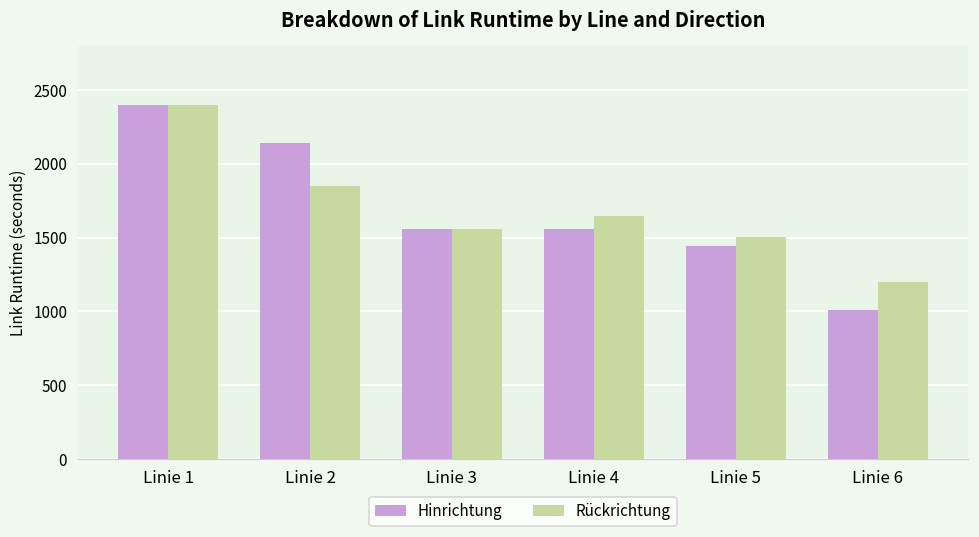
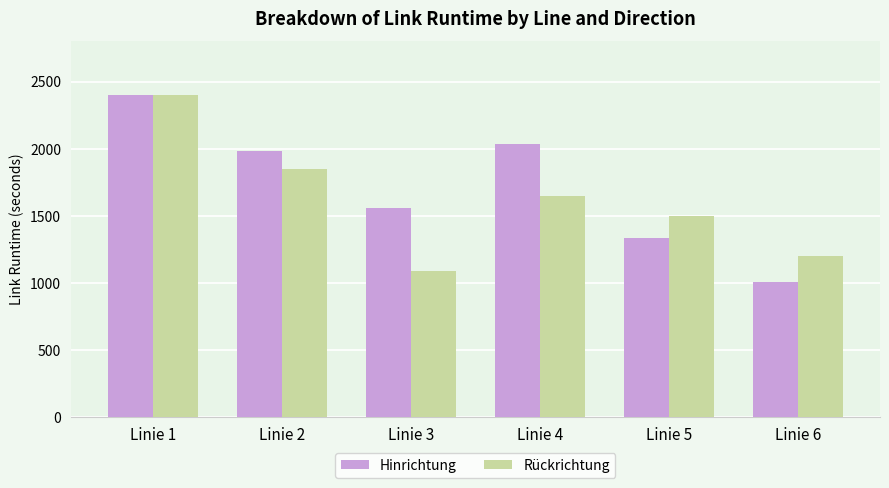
  {
    "Hinrichtung": {
      "Linie 1": 2400,
-     "Linie 2": 2140,
+     "Linie 2": 1980,
      "Linie 3": 1560,
-     "Linie 4": 1560,
-     "Linie 5": 1440,
+     "Linie 4": 2040,
+     "Linie 5": 1330,
      "Linie 6": 1010
    },
    "Rückrichtung": {
      "Linie 1": 2400,
      "Linie 2": 1850,
-     "Linie 3": 1560,
+     "Linie 3": 1090,
      "Linie 4": 1650,
      "Linie 5": 1500,
      "Linie 6": 1200
    }
  }
